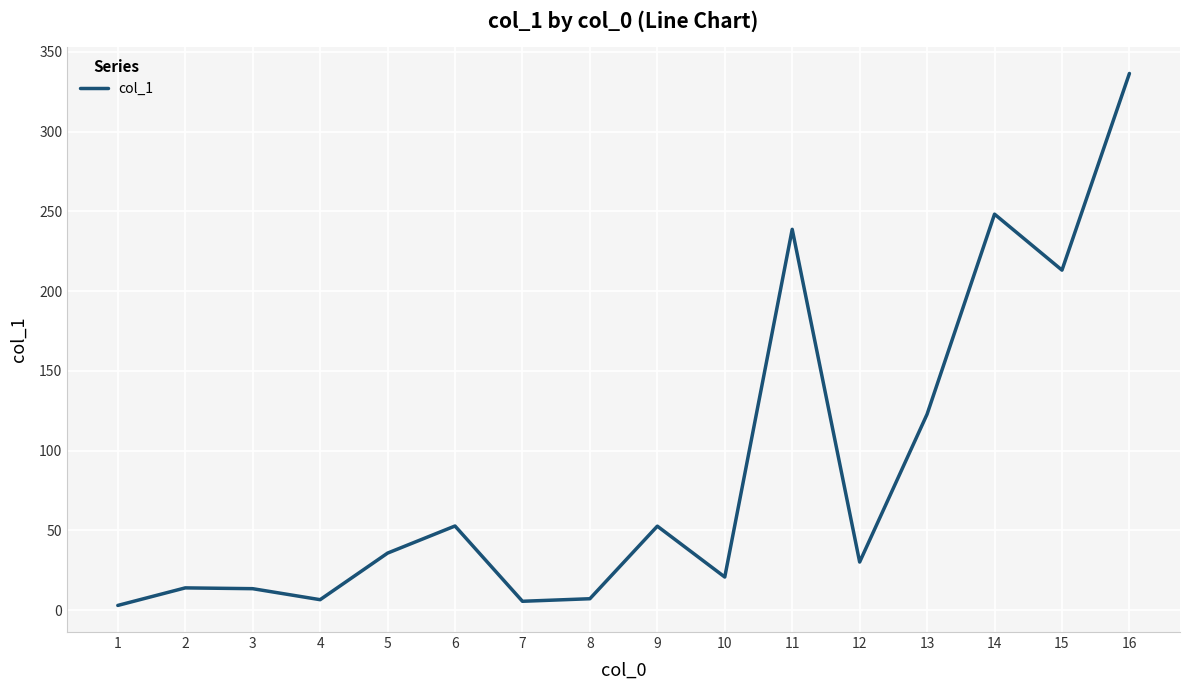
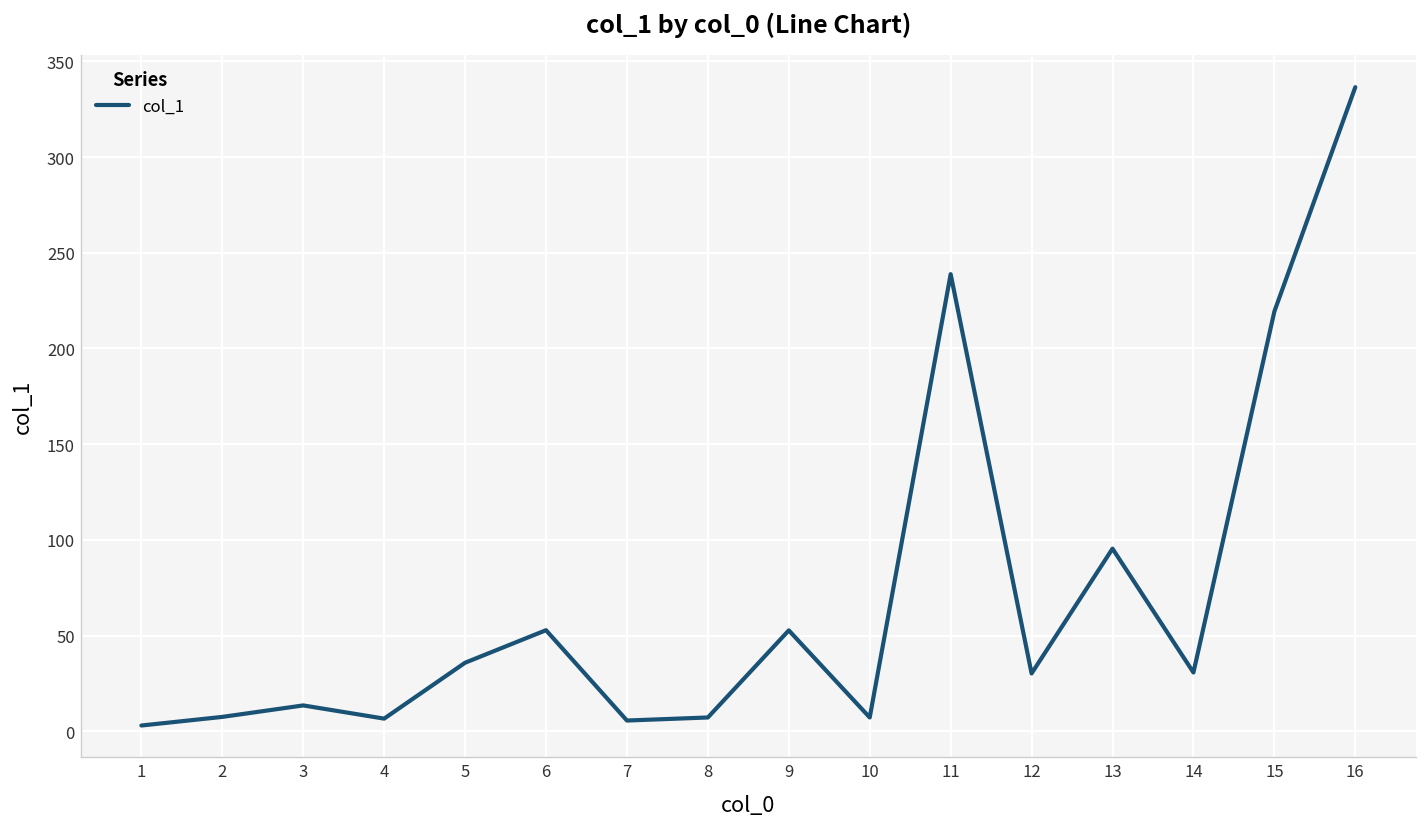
  {
    "1": 3,
-   "2": 14,
+   "2": 8,
    "3": 14,
    "4": 7,
    "5": 36,
    "6": 53,
    "7": 6,
    "8": 7,
    "9": 53,
-   "10": 21,
+   "10": 7,
    "11": 239,
    "12": 30,
-   "13": 123,
-   "14": 248,
-   "15": 213,
+   "13": 95,
+   "14": 31,
+   "15": 219,
    "16": 337
  }
